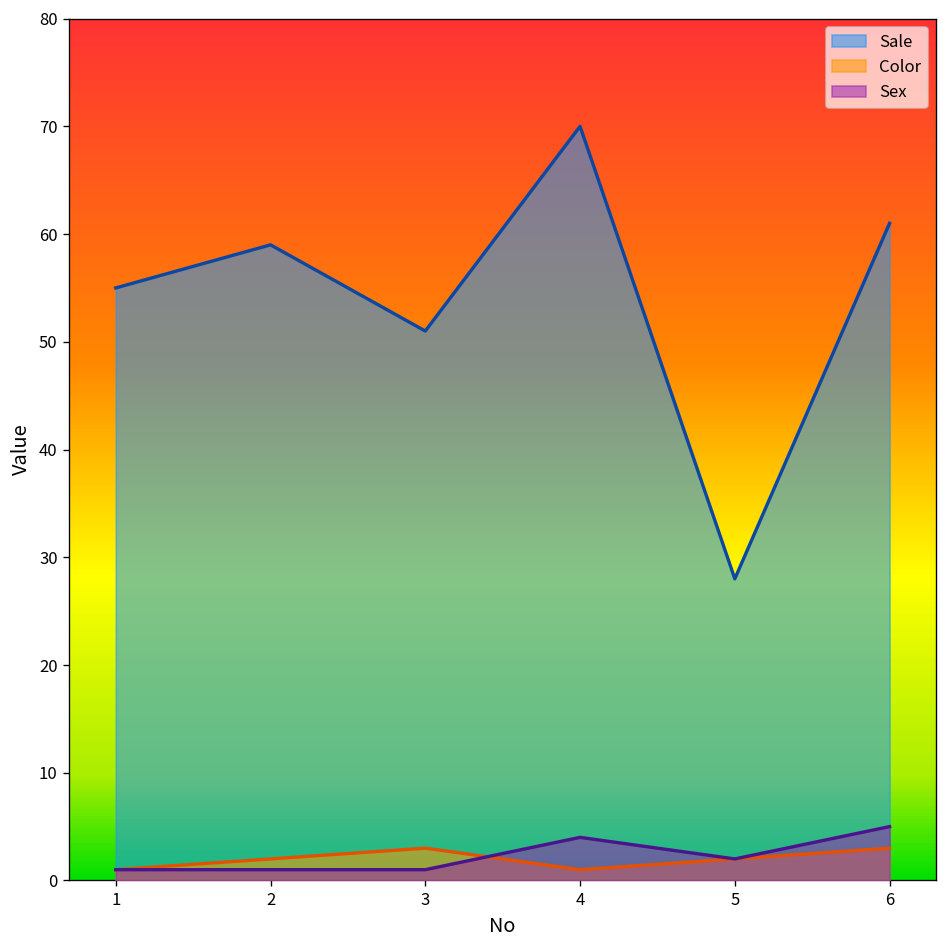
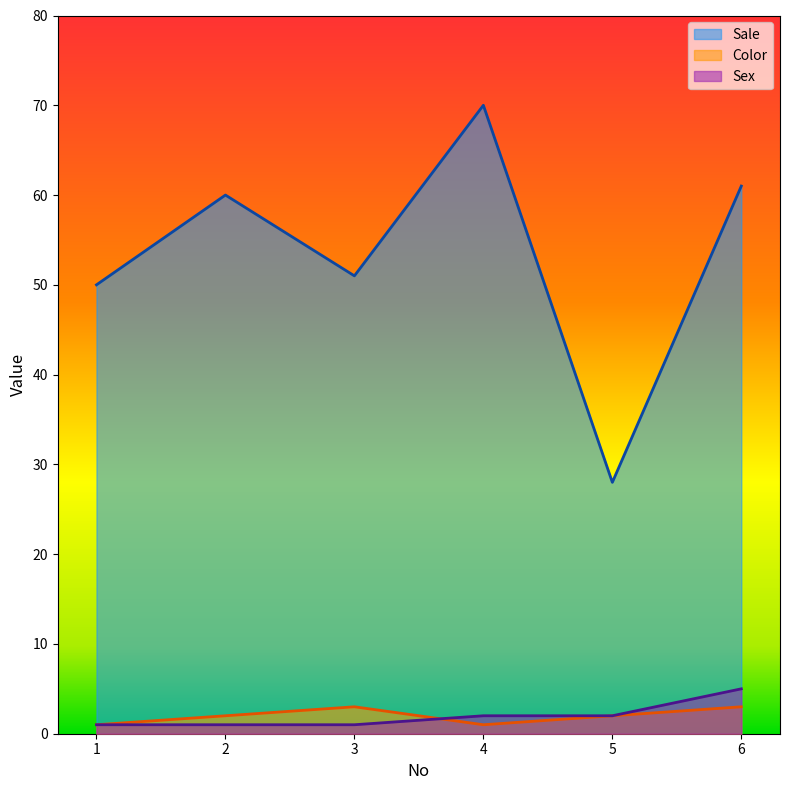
  {
    "Sale": {
-     "1": 55,
-     "2": 59,
+     "1": 50,
+     "2": 60,
      "3": 51,
      "4": 70,
      "5": 28,
      "6": 61
    },
    "Color": {
      "2": 2,
      "3": 3,
      "4": 1,
      "6": 3
    },
    "Sex": {
      "2": 1,
      "3": 1,
-     "4": 4,
+     "4": 2,
      "6": 5
    }
  }
